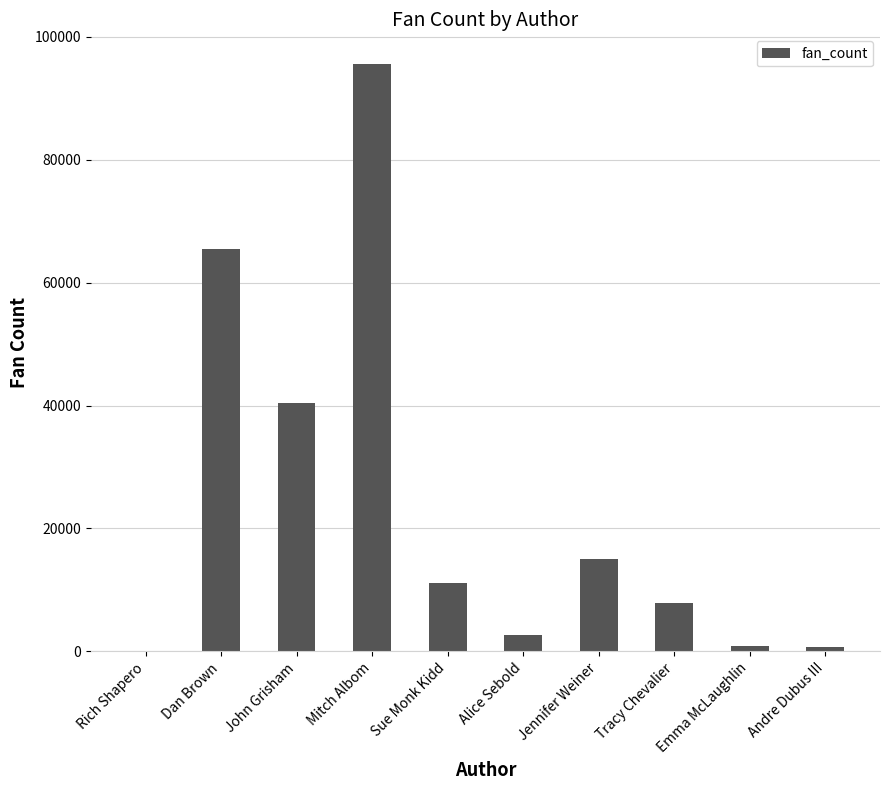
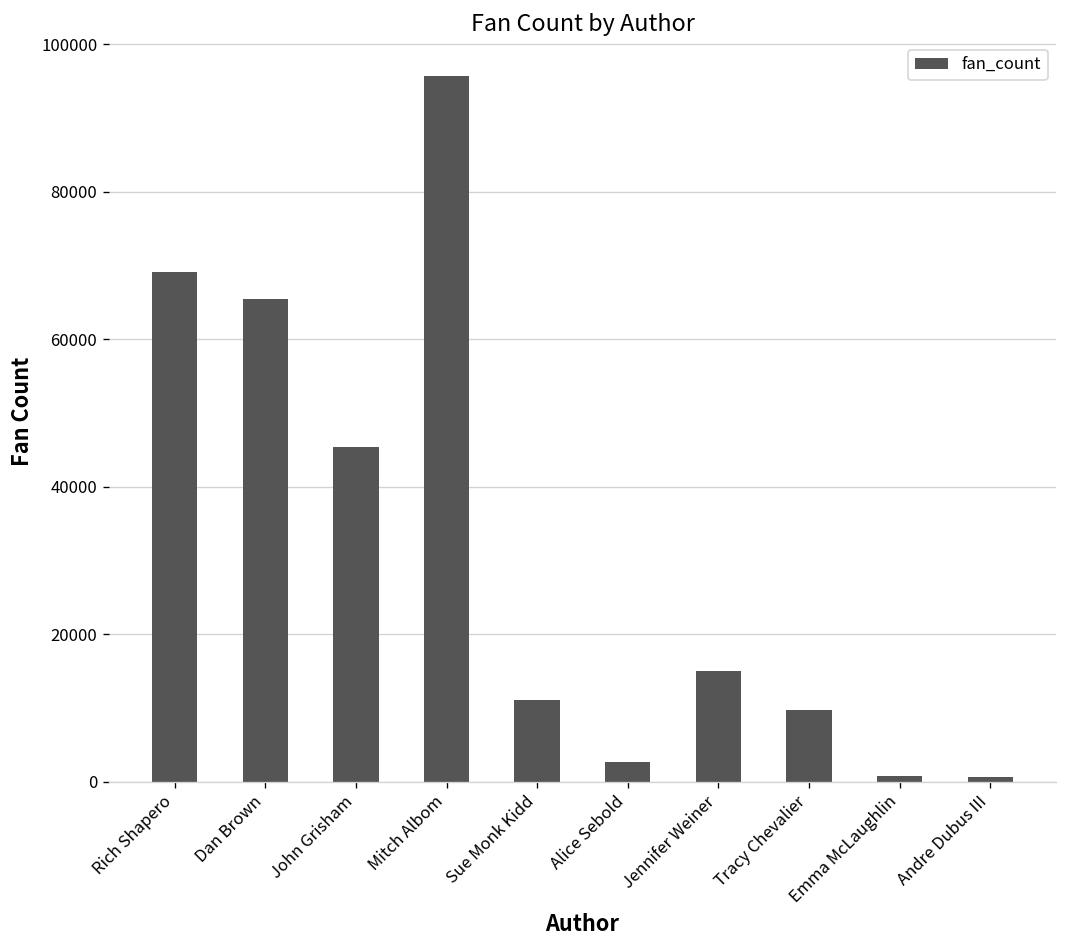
  {
-   "Rich Shapero": 0,
+   "Rich Shapero": 69000,
    "Dan Brown": 66000,
-   "John Grisham": 40000,
+   "John Grisham": 45000,
    "Mitch Albom": 96000,
    "Sue Monk Kidd": 11000,
    "Alice Sebold": 3000,
    "Jennifer Weiner": 15000,
-   "Tracy Chevalier": 8000,
+   "Tracy Chevalier": 10000,
    "Emma McLaughlin": 1000,
    "Andre Dubus III": 1000
  }
